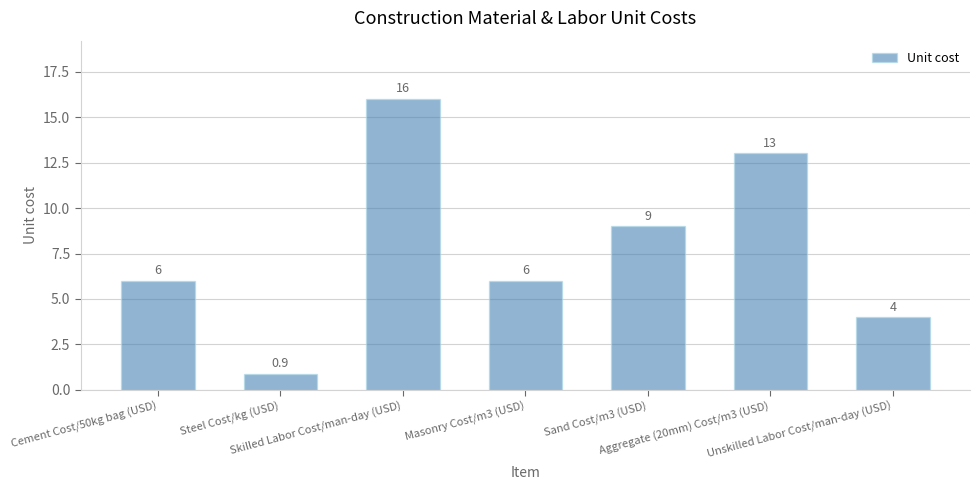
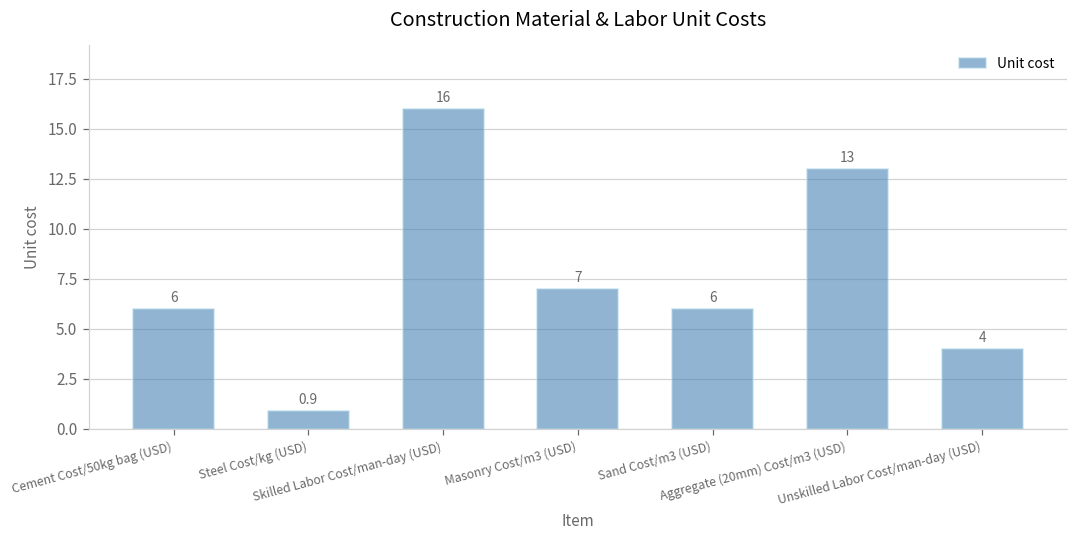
  {
    "Cement Cost/50kg bag (USD)": 6,
    "Steel Cost/kg (USD)": 0.9,
    "Skilled Labor Cost/man-day (USD)": 16,
-   "Masonry Cost/m3 (USD)": 6,
-   "Sand Cost/m3 (USD)": 9,
+   "Masonry Cost/m3 (USD)": 7,
+   "Sand Cost/m3 (USD)": 6,
    "Aggregate (20mm) Cost/m3 (USD)": 13,
    "Unskilled Labor Cost/man-day (USD)": 4
  }
